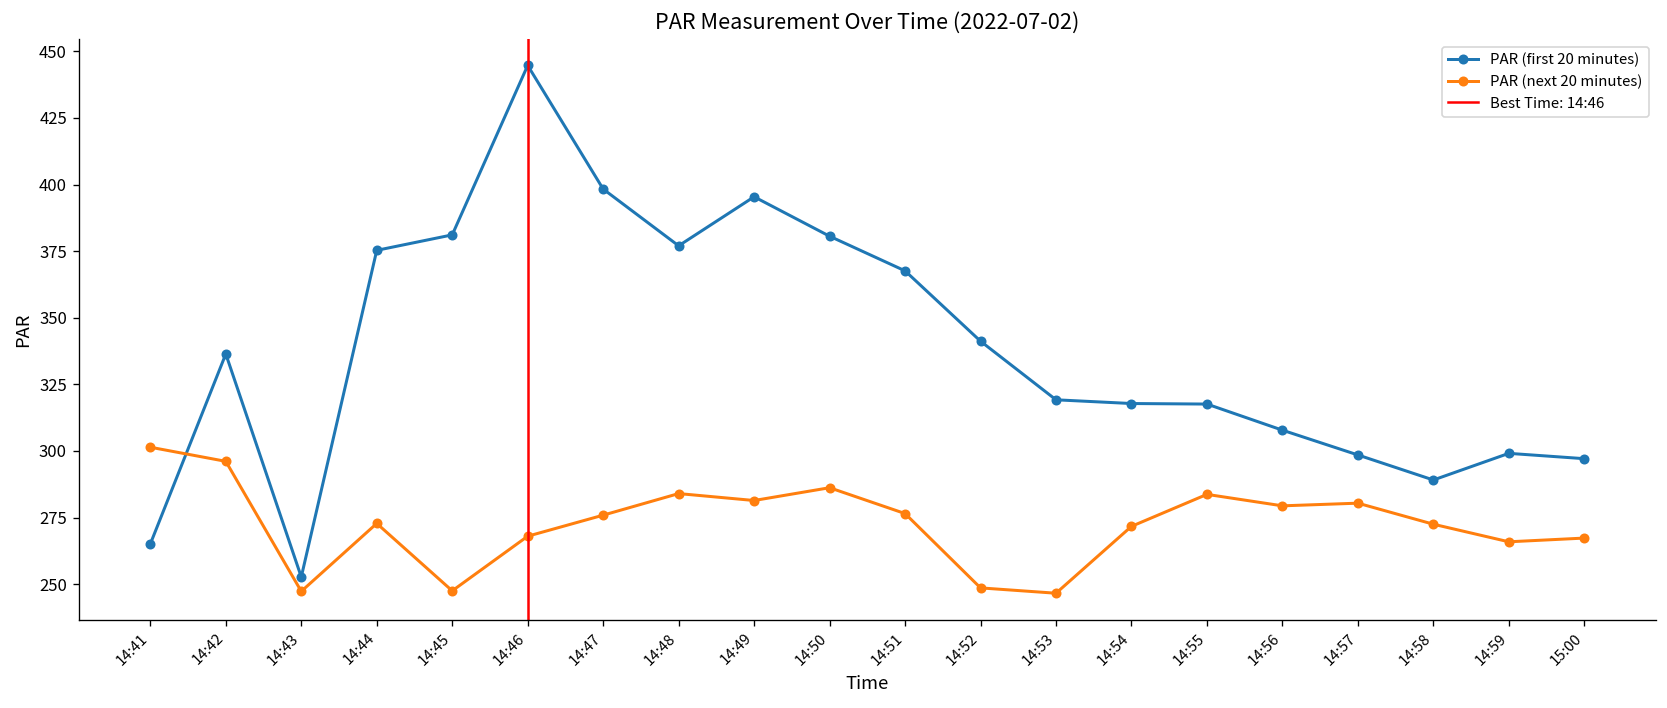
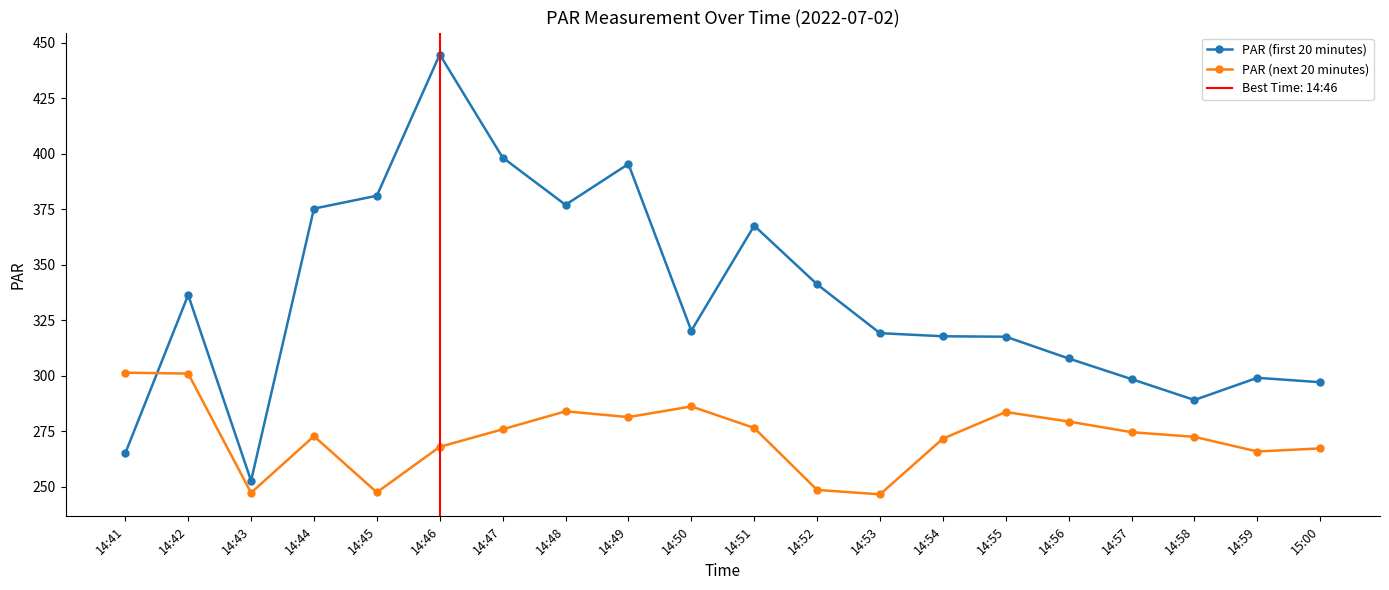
  {
    "PAR (first 20 minutes)": {
      "14:41": 265,
      "14:42": 336,
      "14:43": 253,
      "14:44": 375,
      "14:45": 381,
      "14:46": 445,
      "14:47": 398,
      "14:48": 377,
      "14:49": 395,
-     "14:50": 381,
+     "14:50": 320,
      "14:51": 368,
      "14:52": 341,
      "14:53": 319,
      "14:54": 318,
      "14:55": 318,
      "14:56": 308,
      "14:57": 299,
      "14:58": 289,
      "14:59": 299,
      "15:00": 297
    },
    "PAR (next 20 minutes)": {
      "14:41": 301,
-     "14:42": 296,
+     "14:42": 301,
      "14:43": 247,
      "14:44": 273,
      "14:45": 248,
      "14:46": 268,
      "14:47": 276,
      "14:48": 284,
      "14:49": 281,
      "14:50": 286,
      "14:51": 277,
      "14:52": 249,
      "14:53": 247,
      "14:54": 272,
      "14:55": 284,
      "14:56": 279,
-     "14:57": 280,
+     "14:57": 275,
      "14:58": 273,
      "14:59": 266,
      "15:00": 267
    }
  }
